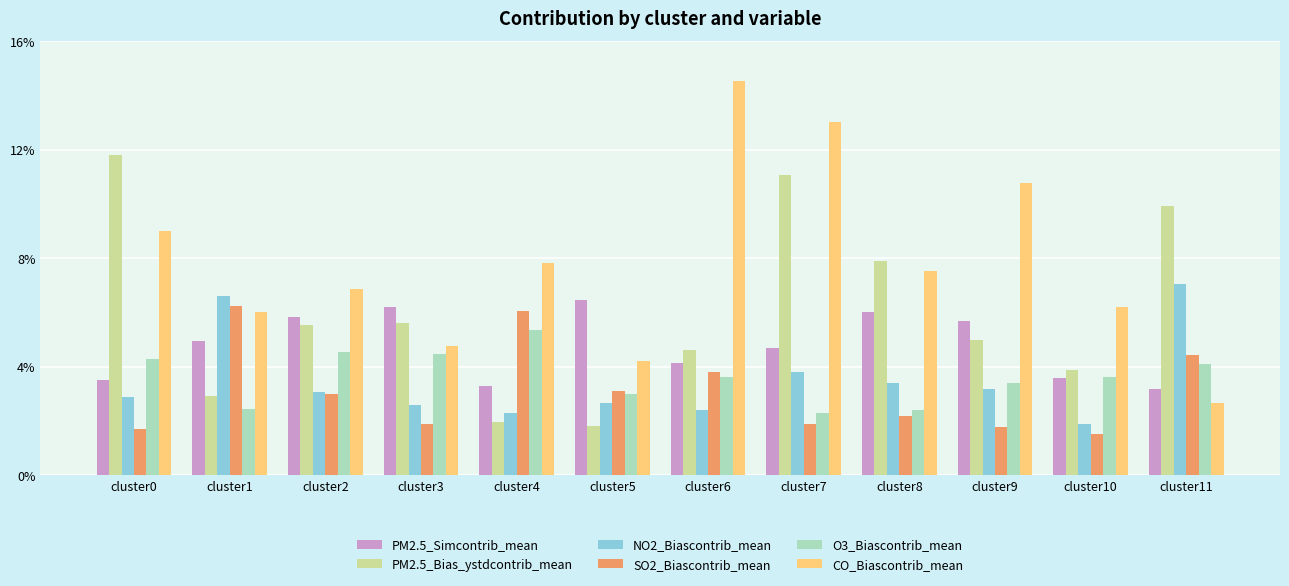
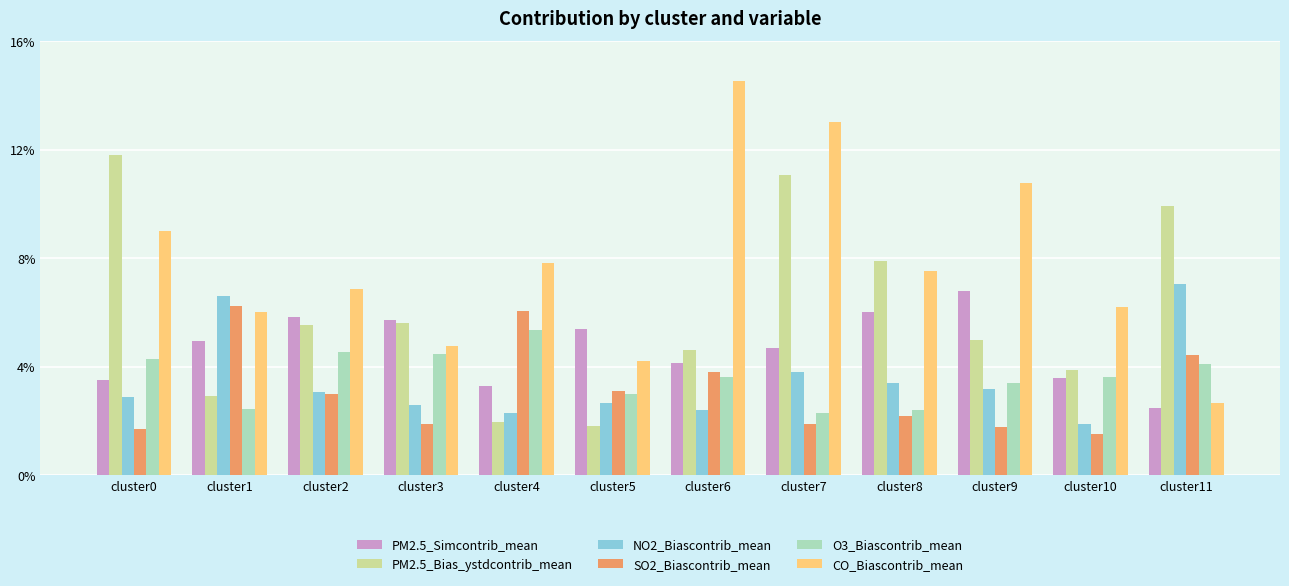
  {
    "PM2.5_Simcontrib_mean": {
      "cluster0": "3.5%",
      "cluster1": "4.9%",
      "cluster2": "5.8%",
-     "cluster3": "6.2%",
+     "cluster3": "5.7%",
      "cluster4": "3.3%",
-     "cluster5": "6.5%",
+     "cluster5": "5.4%",
      "cluster6": "4.1%",
      "cluster7": "4.7%",
      "cluster8": "6.0%",
-     "cluster9": "5.7%",
+     "cluster9": "6.8%",
      "cluster10": "3.6%",
-     "cluster11": "3.2%"
+     "cluster11": "2.5%"
    }
  }
